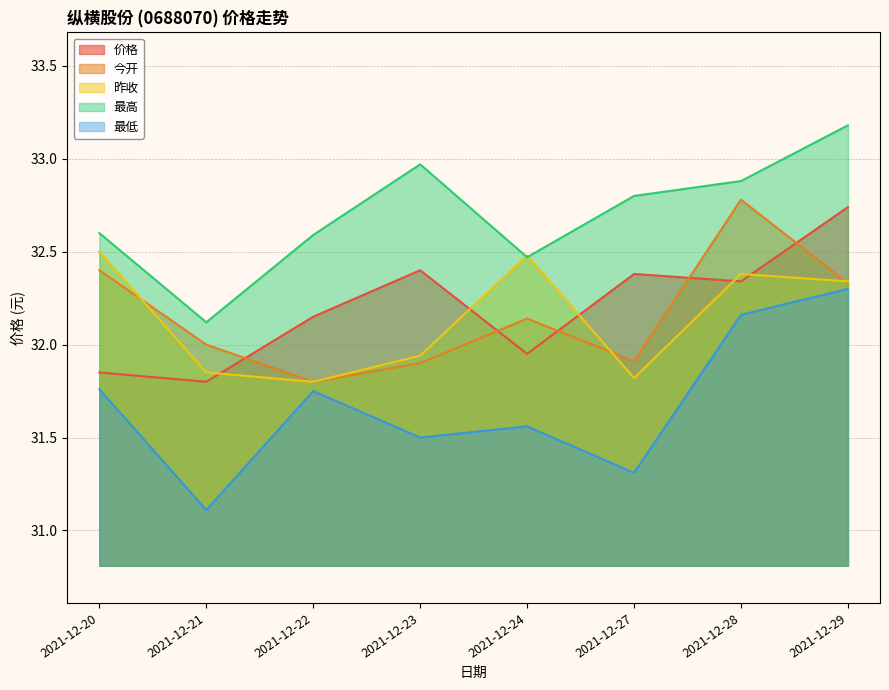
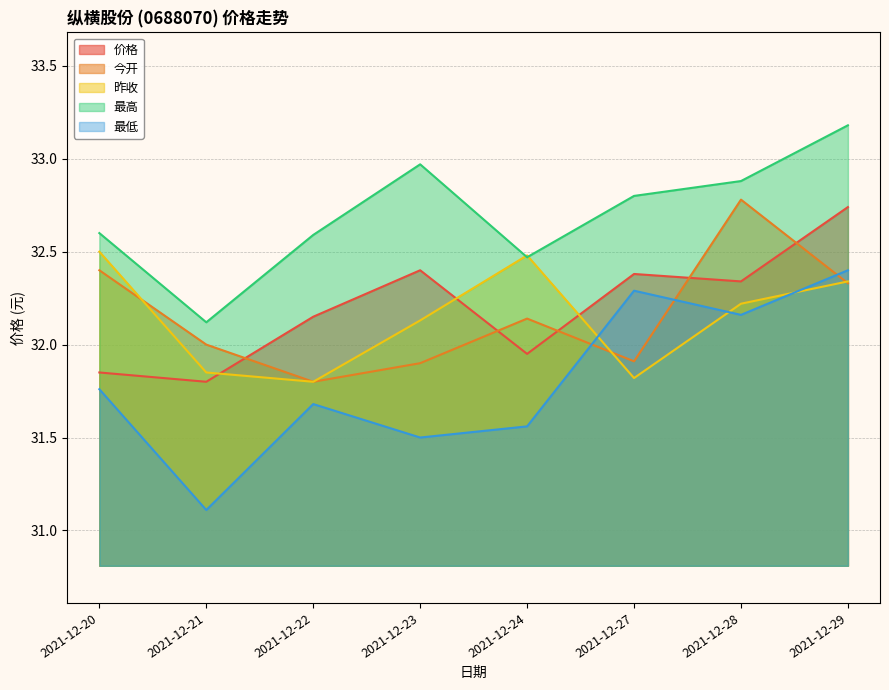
  {
    "昨收": {
      "2021-12-20": 32.50,
      "2021-12-21": 31.85,
-     "2021-12-23": 31.94,
+     "2021-12-23": 32.13,
      "2021-12-27": 31.82,
-     "2021-12-28": 32.38
+     "2021-12-28": 32.22
    },
    "最高": {
      "2021-12-20": 32.60,
      "2021-12-21": 32.12,
      "2021-12-22": 32.59,
      "2021-12-23": 32.97,
      "2021-12-27": 32.80,
      "2021-12-28": 32.88,
      "2021-12-29": 33.18
    },
    "最低": {
      "2021-12-20": 31.76,
      "2021-12-21": 31.11,
-     "2021-12-22": 31.75,
+     "2021-12-22": 31.68,
      "2021-12-23": 31.50,
      "2021-12-24": 31.56,
-     "2021-12-27": 31.31,
+     "2021-12-27": 32.29,
      "2021-12-28": 32.16,
-     "2021-12-29": 32.3
+     "2021-12-29": 32.4
    }
  }
